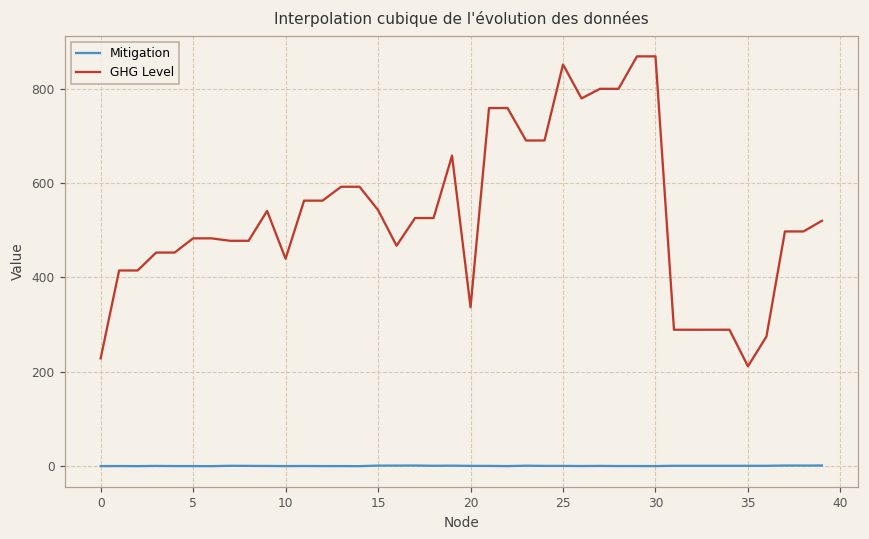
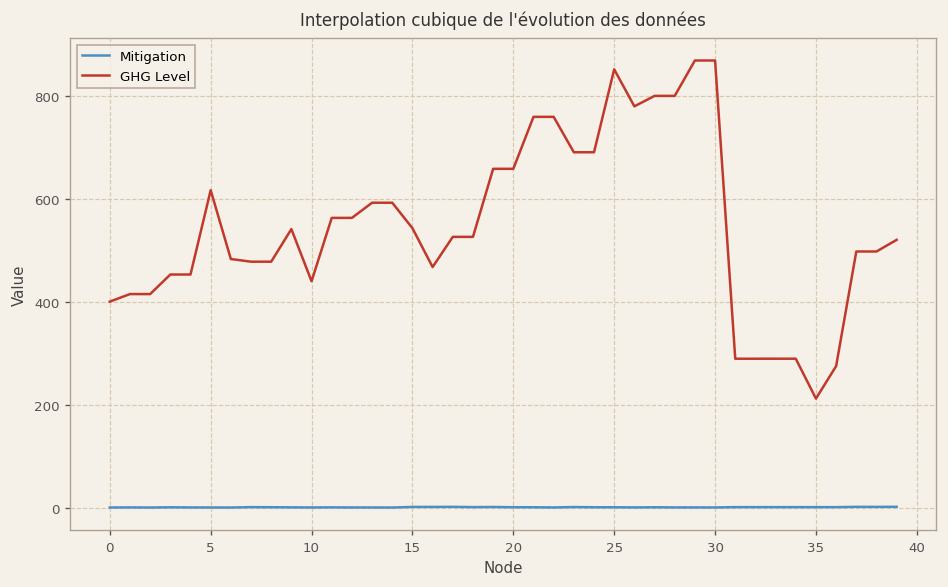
  {
    "Mitigation": {
      "0": 0,
      "5": 0,
      "10": 0,
      "15": 0,
      "20": 0,
      "25": 0,
      "30": 0,
      "35": 0
    },
    "GHG Level": {
-     "0": 230,
-     "5": 480,
+     "0": 400,
+     "5": 620,
      "10": 440,
      "15": 540,
-     "20": 340,
+     "20": 660,
      "25": 850,
      "30": 870,
      "35": 210
    }
  }
